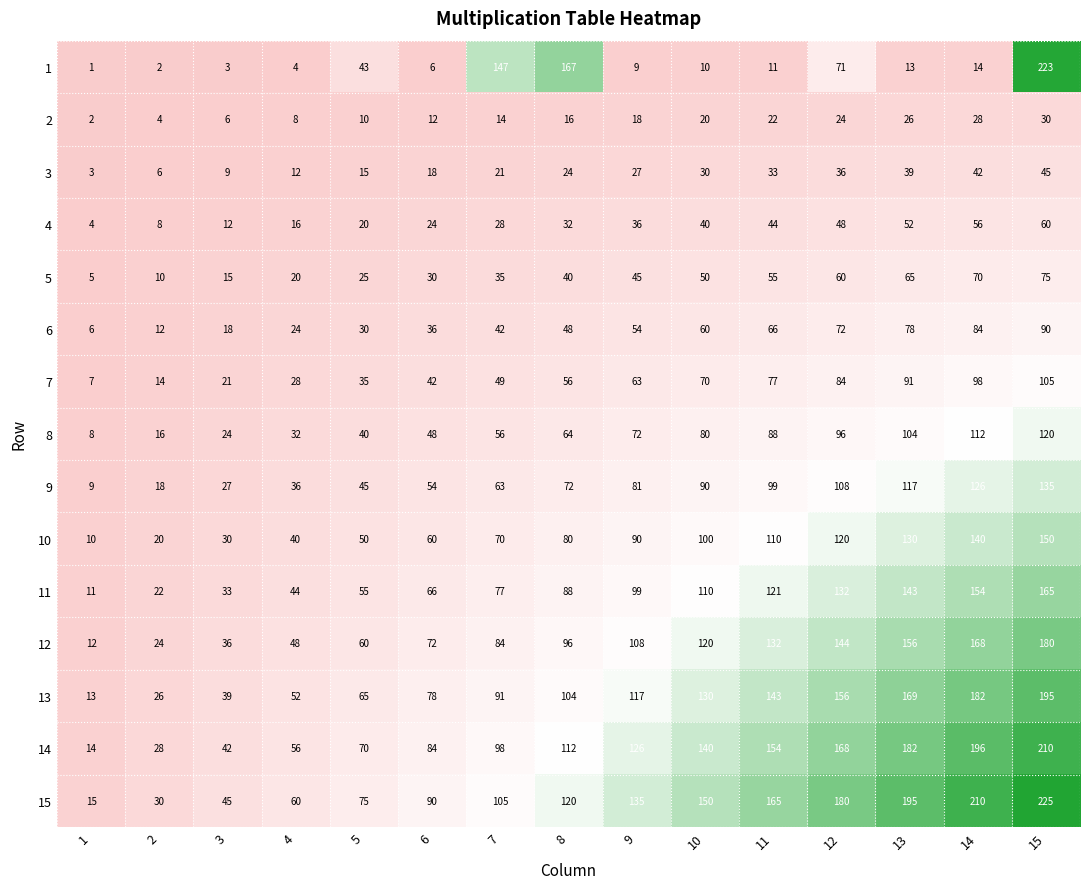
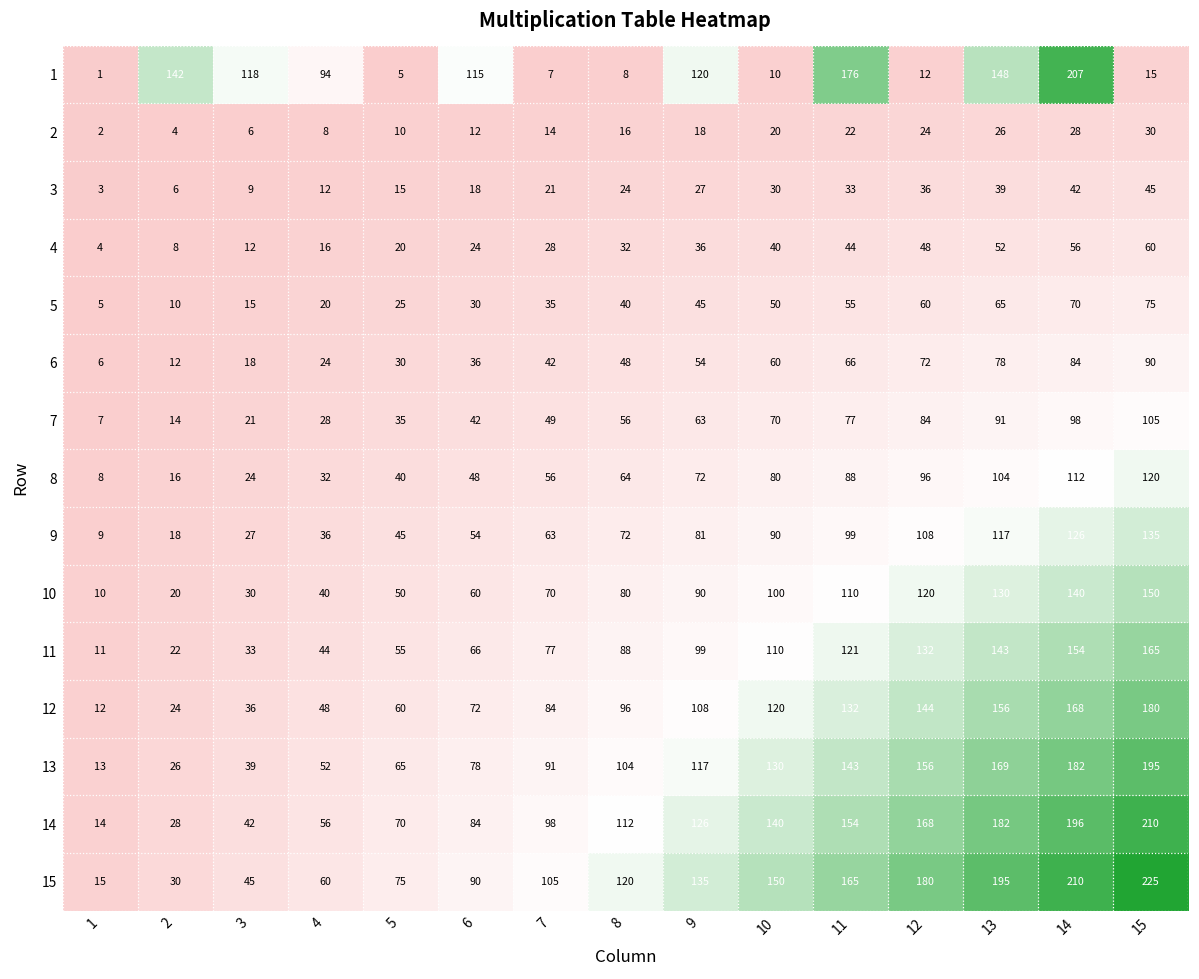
  {
    "1": {
      "1": 1,
-     "2": 2,
-     "3": 3,
-     "4": 4,
-     "5": 43,
-     "6": 6,
-     "7": 147,
-     "8": 167,
-     "9": 9,
+     "2": 142,
+     "3": 118,
+     "4": 94,
+     "5": 5,
+     "6": 115,
+     "7": 7,
+     "8": 8,
+     "9": 120,
      "10": 10,
-     "11": 11,
-     "12": 71,
-     "13": 13,
-     "14": 14,
-     "15": 223
+     "11": 176,
+     "12": 12,
+     "13": 148,
+     "14": 207,
+     "15": 15
    }
  }
